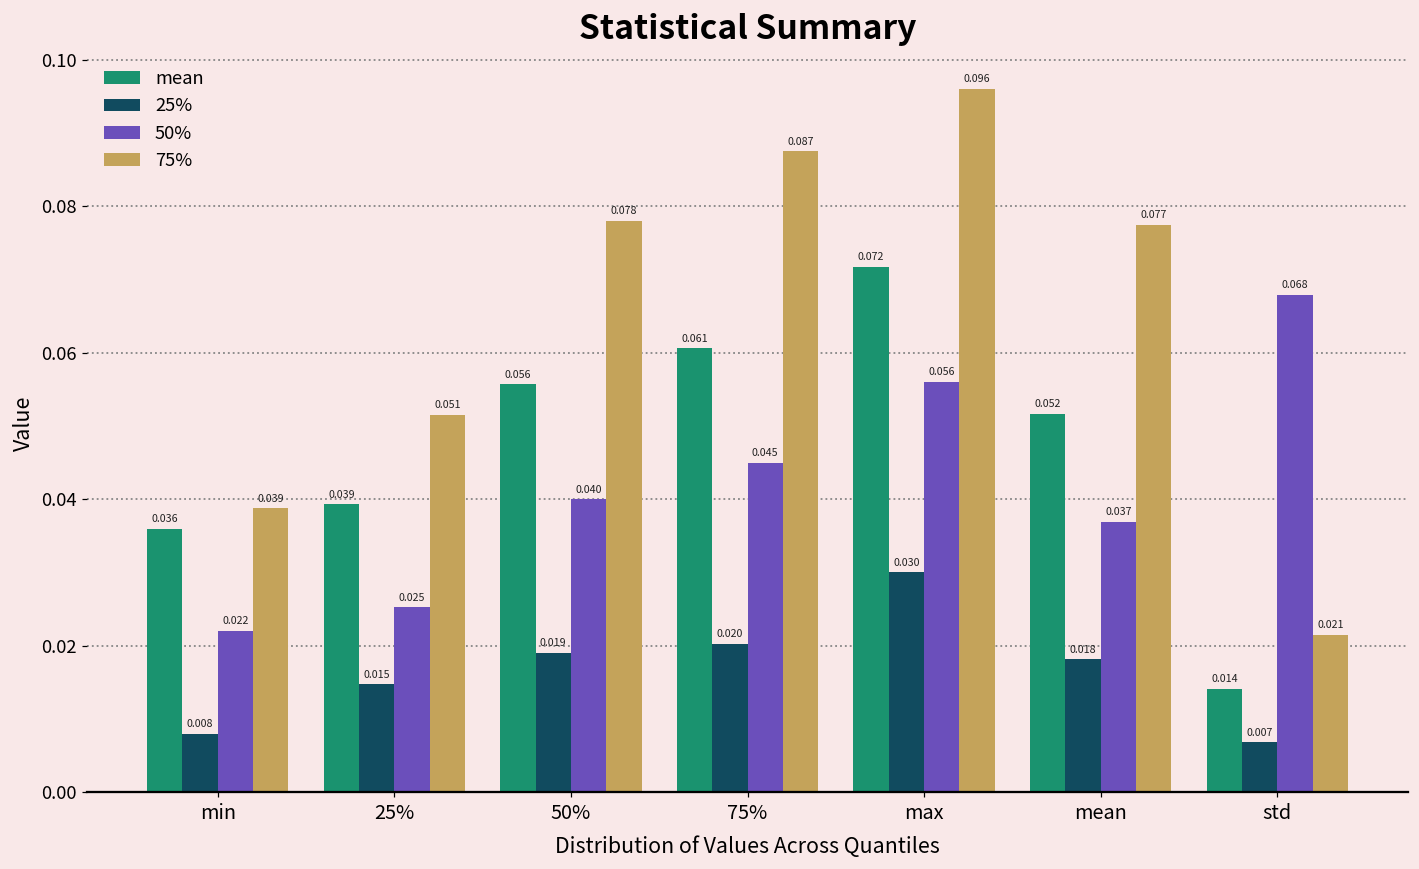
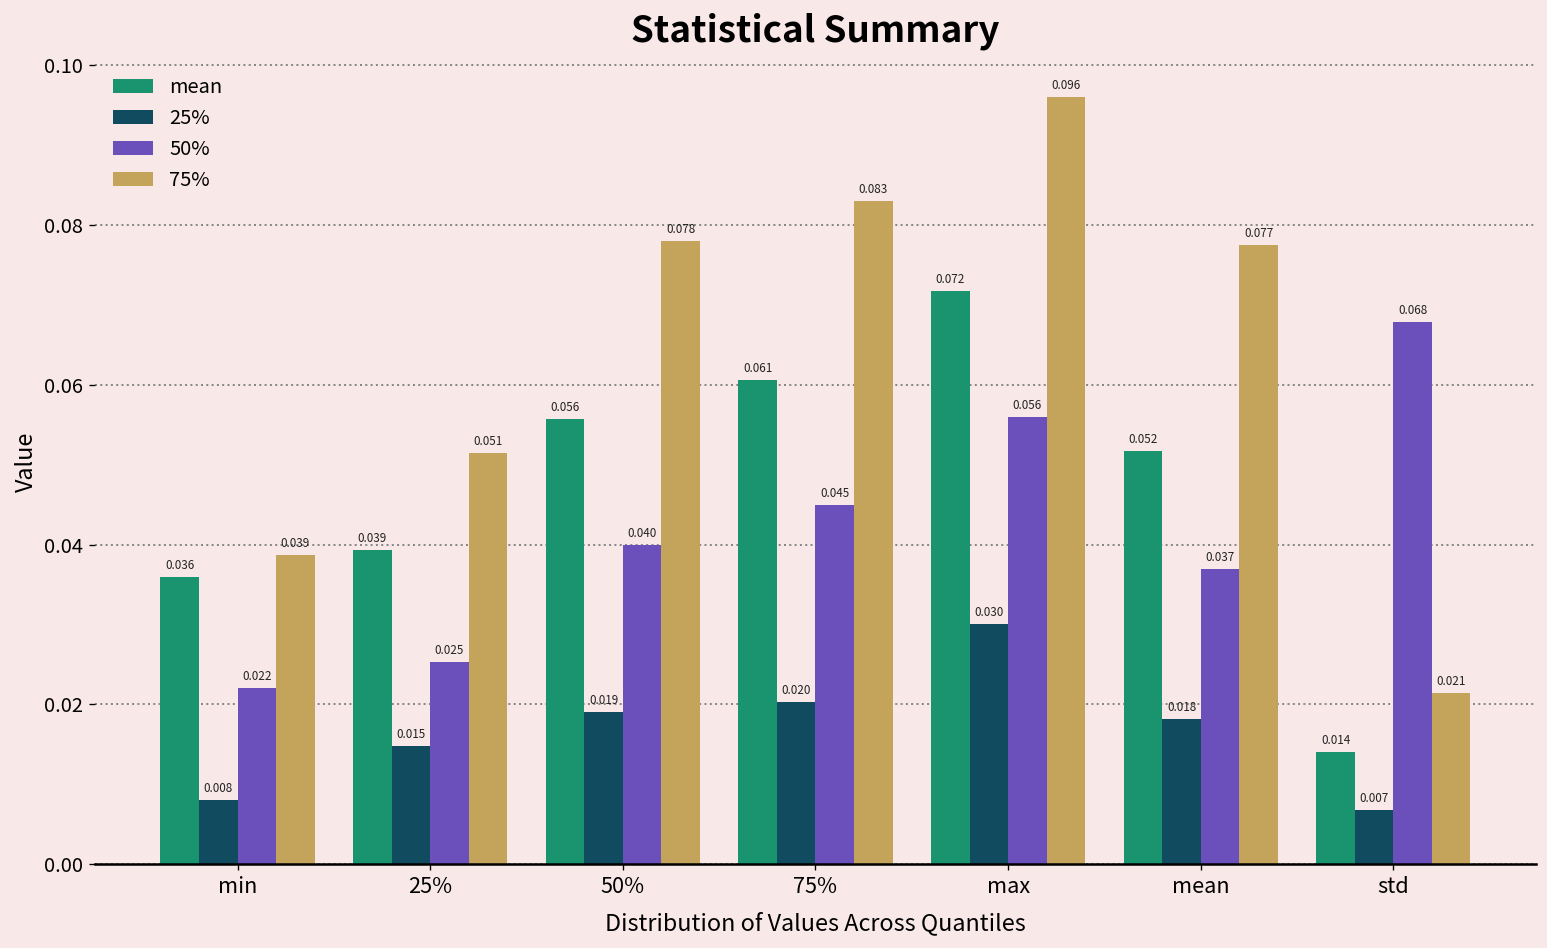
  {
    "mean": {
      "min": 0.036,
      "25%": 0.039,
      "50%": 0.056,
      "75%": 0.061,
      "max": 0.072,
      "mean": 0.052,
      "std": 0.014
    },
    "25%": {
      "min": 0.008,
      "25%": 0.015,
      "50%": 0.019,
      "75%": 0.020,
      "max": 0.030,
      "mean": 0.018,
      "std": 0.007
    },
    "50%": {
      "min": 0.022,
      "25%": 0.025,
      "50%": 0.040,
      "75%": 0.045,
      "max": 0.056,
      "mean": 0.037,
      "std": 0.068
    },
    "75%": {
      "min": 0.039,
      "25%": 0.051,
      "50%": 0.078,
-     "75%": 0.087,
+     "75%": 0.083,
      "max": 0.096,
      "mean": 0.077,
      "std": 0.021
    }
  }
